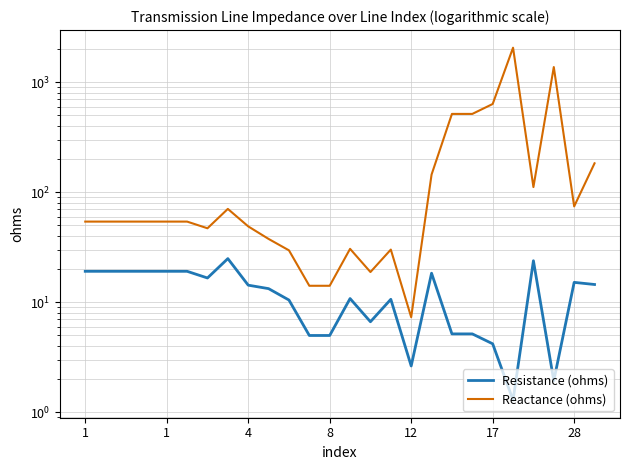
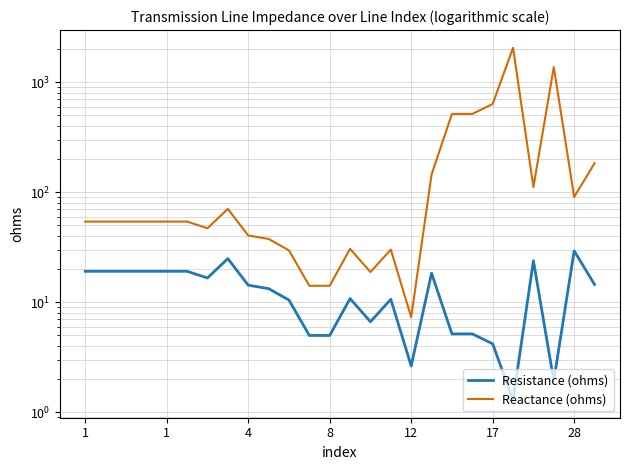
  {
    "Resistance (ohms)": {
      "4": 14,
      "8": 5,
      "12": 2.6,
-     "28": 15
+     "28": 29
    },
    "Reactance (ohms)": {
-     "4": 50,
+     "4": 40,
      "8": 14,
      "12": 7,
-     "28": 70
+     "28": 90
    }
  }
